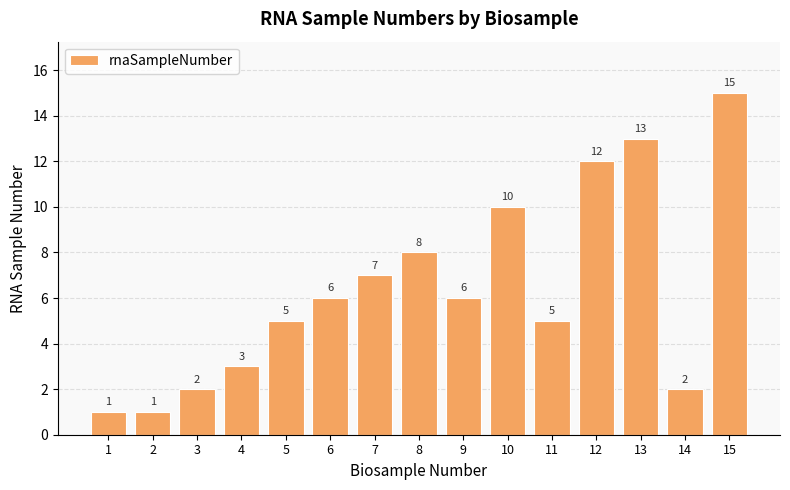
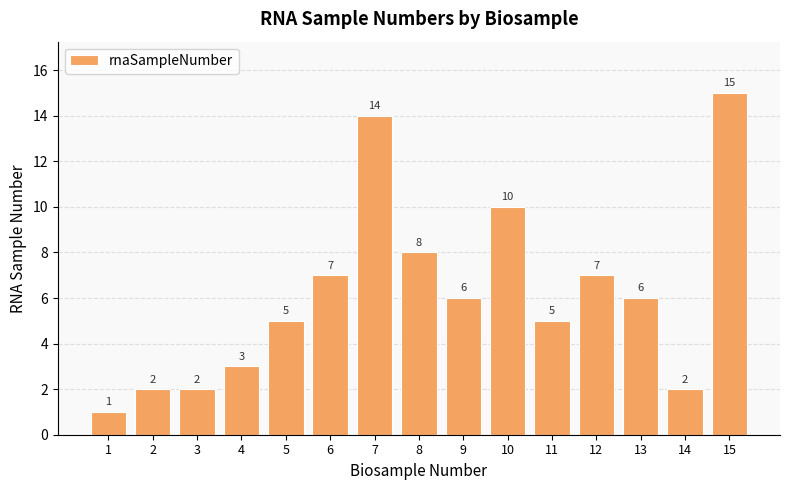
  {
    "1": 1,
-   "2": 1,
+   "2": 2,
    "3": 2,
    "4": 3,
    "5": 5,
-   "6": 6,
-   "7": 7,
+   "6": 7,
+   "7": 14,
    "8": 8,
    "9": 6,
    "10": 10,
    "11": 5,
-   "12": 12,
-   "13": 13,
+   "12": 7,
+   "13": 6,
    "14": 2,
    "15": 15
  }
